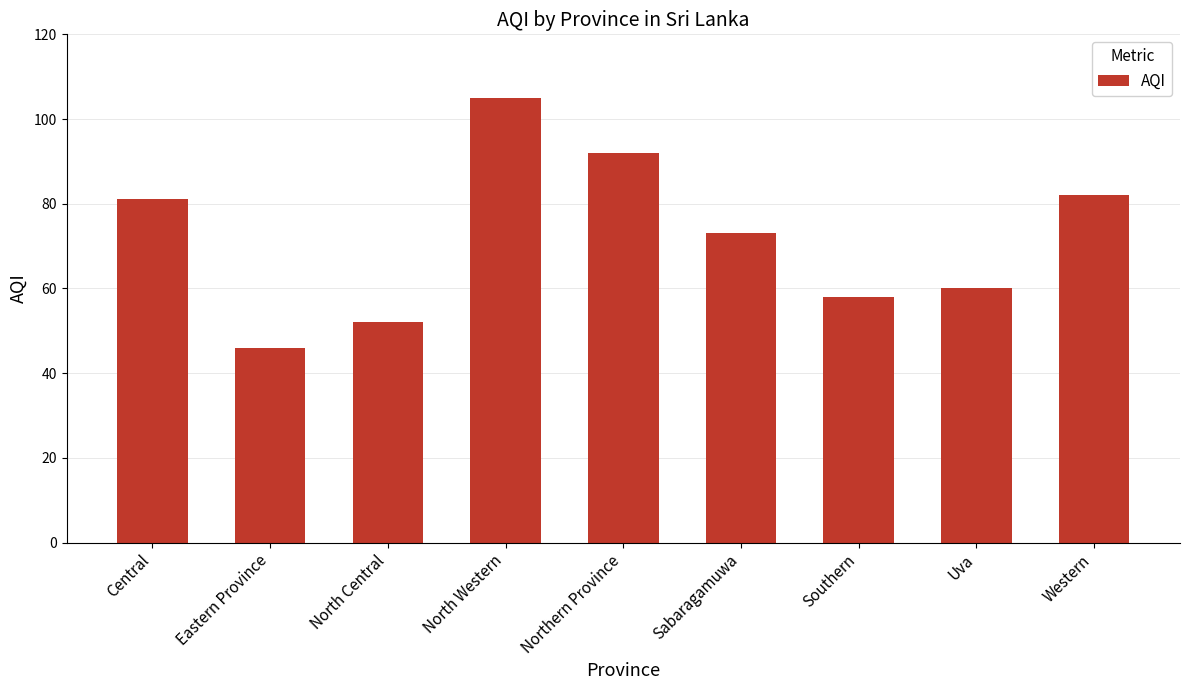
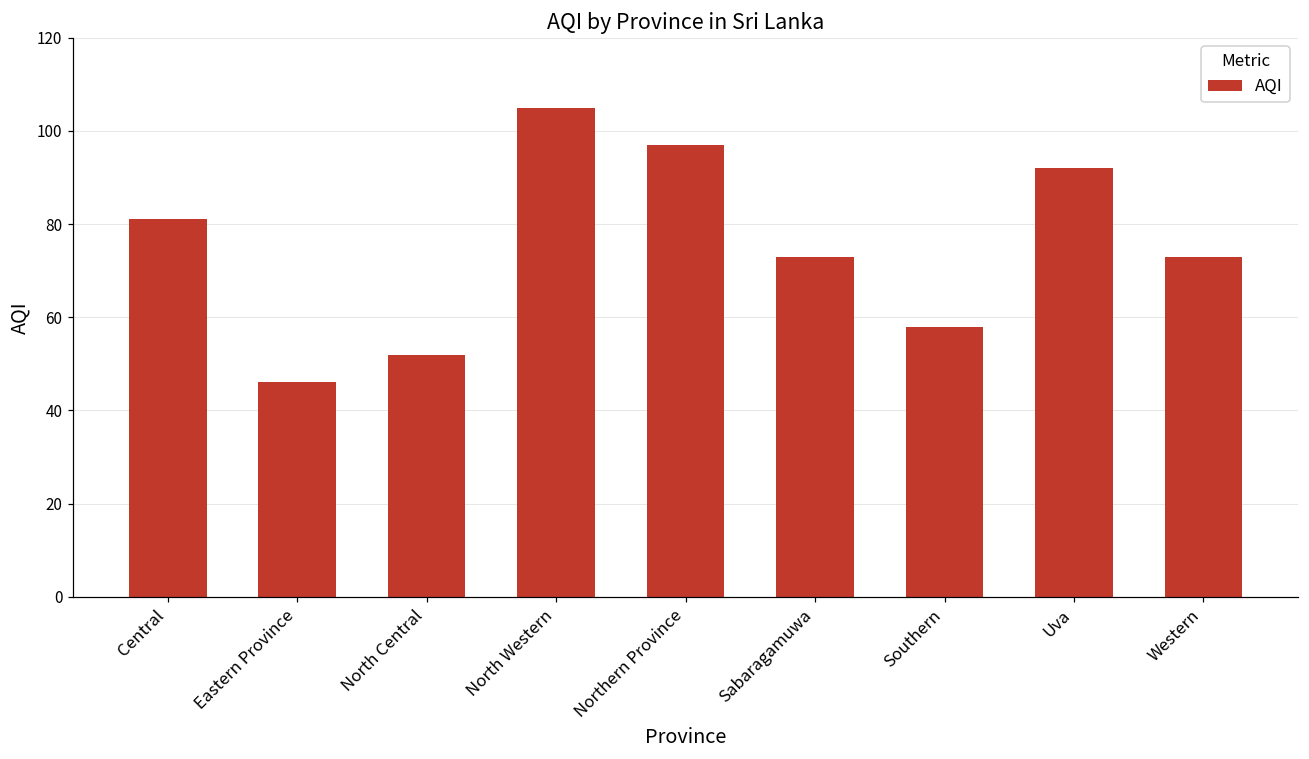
  {
    "Central": 81,
    "Eastern Province": 46,
    "North Central": 52,
    "North Western": 105,
-   "Northern Province": 92,
+   "Northern Province": 97,
    "Sabaragamuwa": 73,
    "Southern": 58,
-   "Uva": 60,
-   "Western": 82
+   "Uva": 92,
+   "Western": 73
  }
